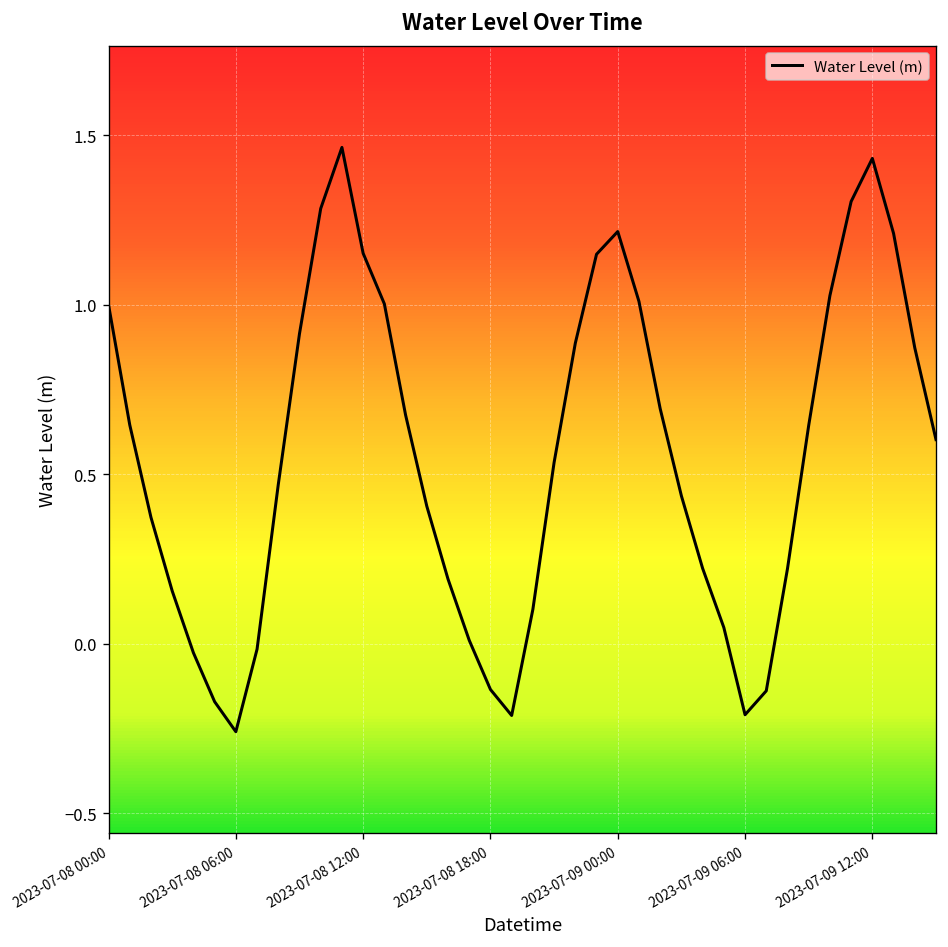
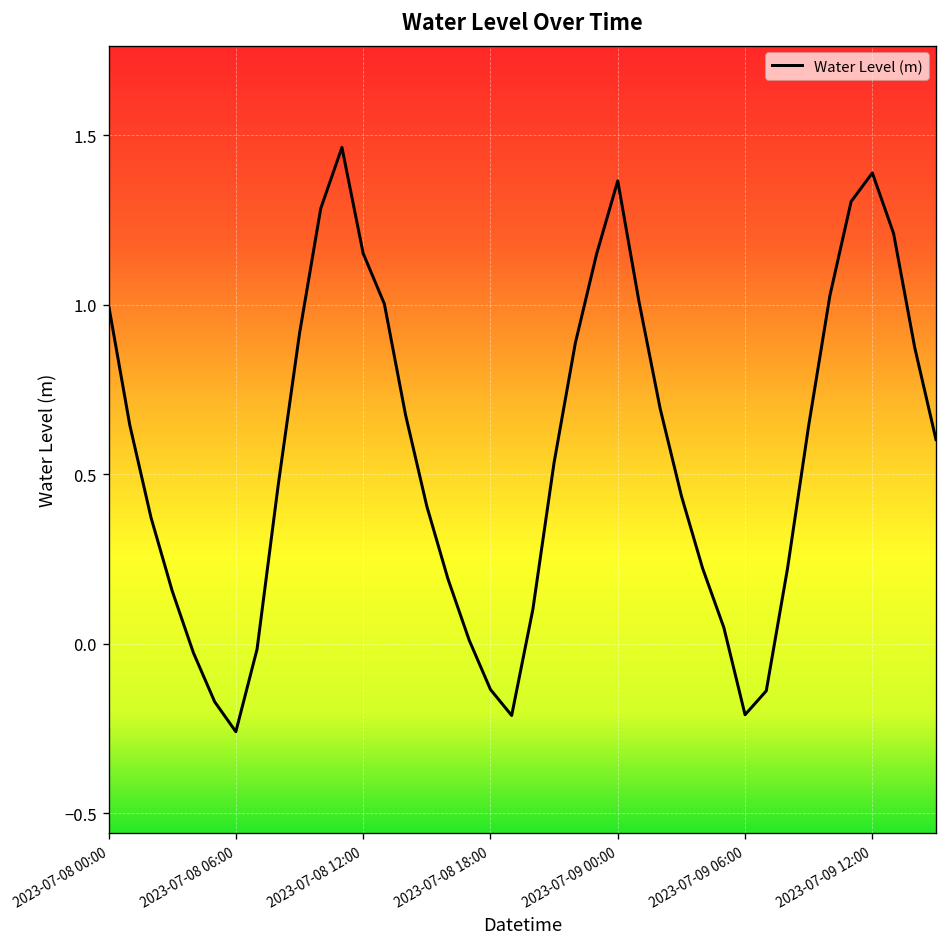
  {
    "2023-07-08 00:00": 1.00,
    "2023-07-08 06:00": -0.26,
    "2023-07-08 12:00": 1.15,
    "2023-07-08 18:00": -0.13,
-   "2023-07-09 00:00": 1.22,
+   "2023-07-09 00:00": 1.36,
    "2023-07-09 06:00": -0.21,
-   "2023-07-09 12:00": 1.43
+   "2023-07-09 12:00": 1.39
  }
